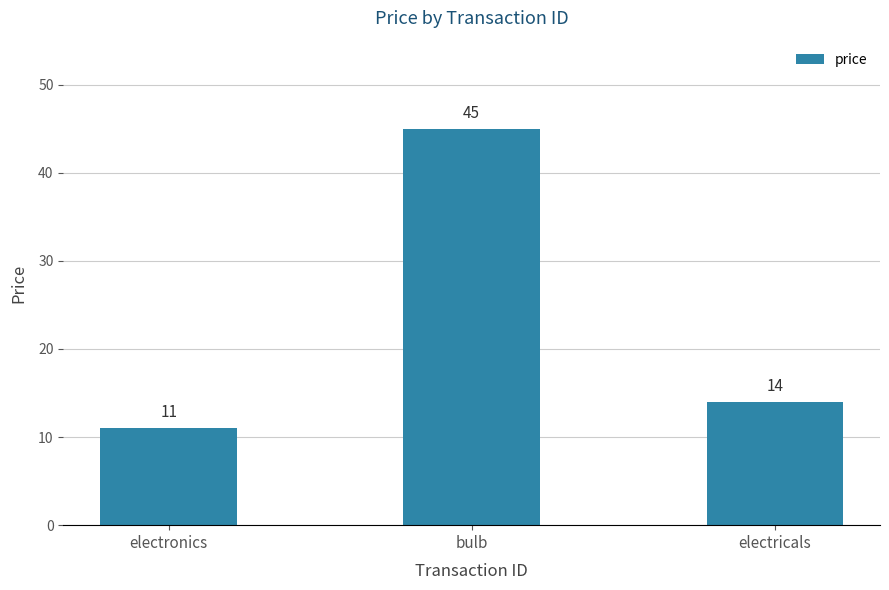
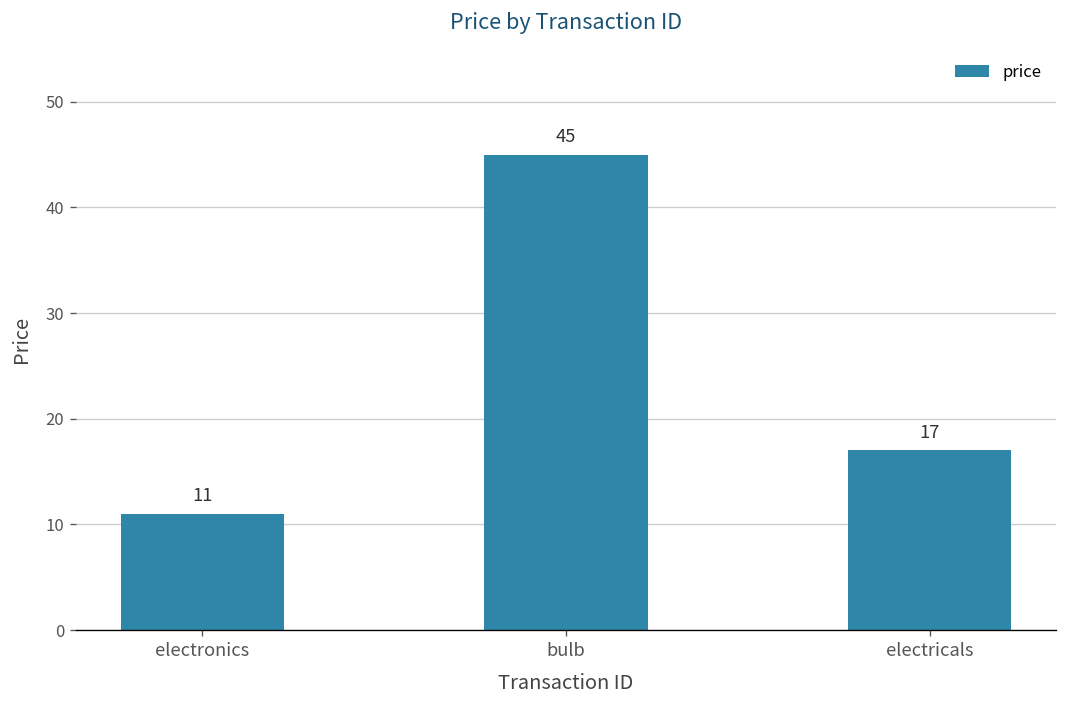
  {
    "electronics": 11,
    "bulb": 45,
-   "electricals": 14
+   "electricals": 17
  }
